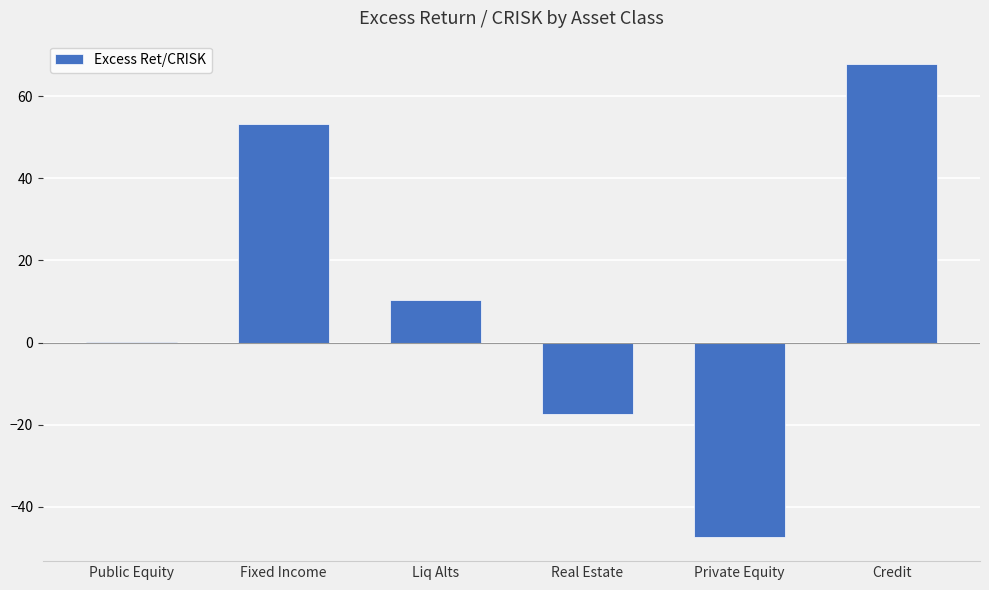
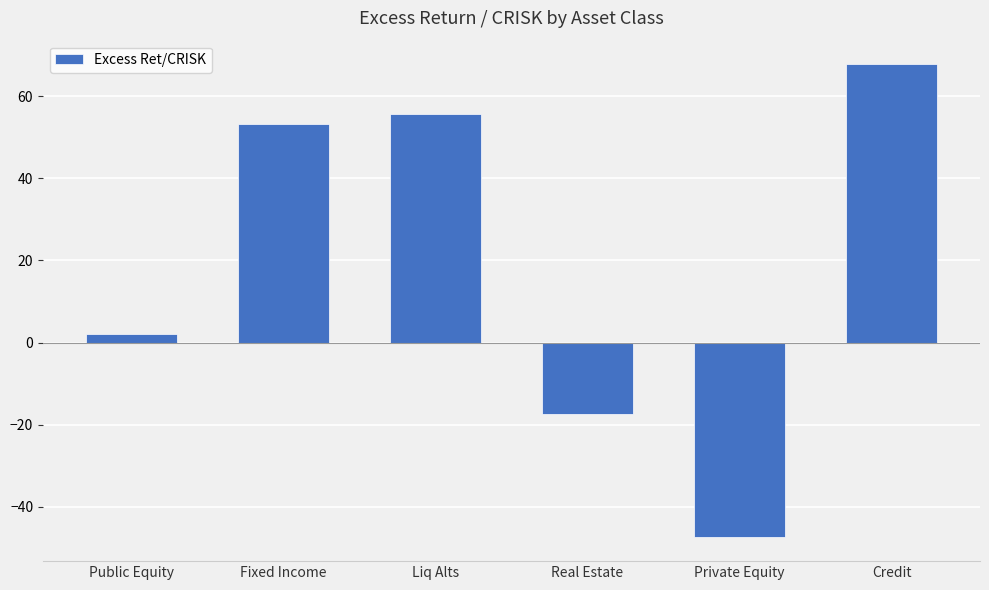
  {
-   "Public Equity": 0,
+   "Public Equity": 2,
    "Fixed Income": 53,
-   "Liq Alts": 10,
+   "Liq Alts": 56,
    "Real Estate": -17,
    "Private Equity": -47,
    "Credit": 68
  }
